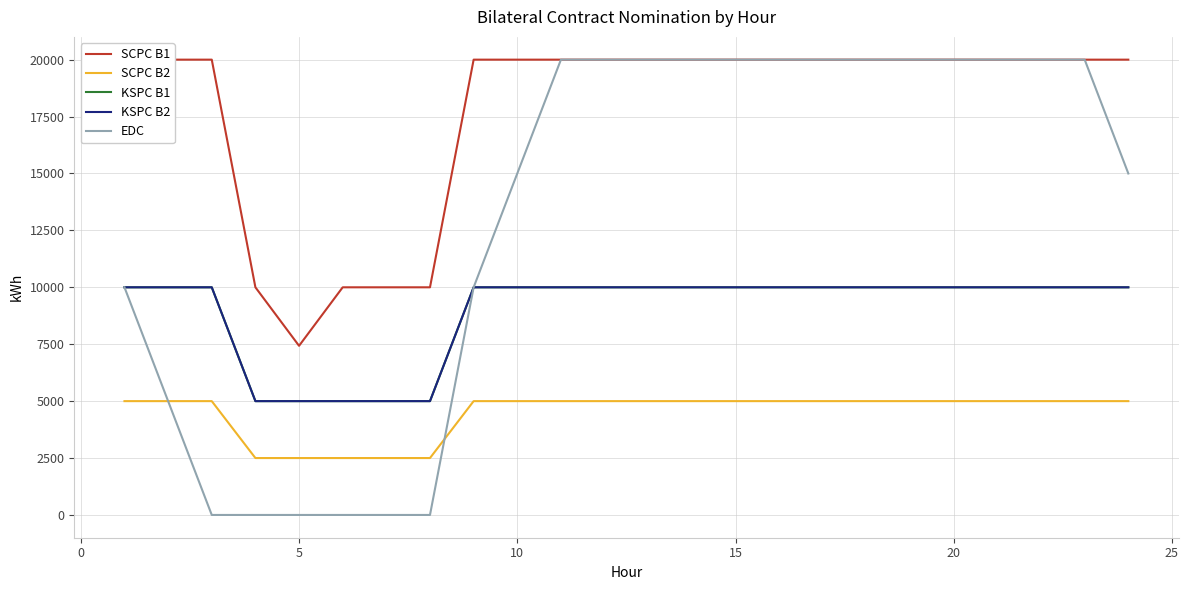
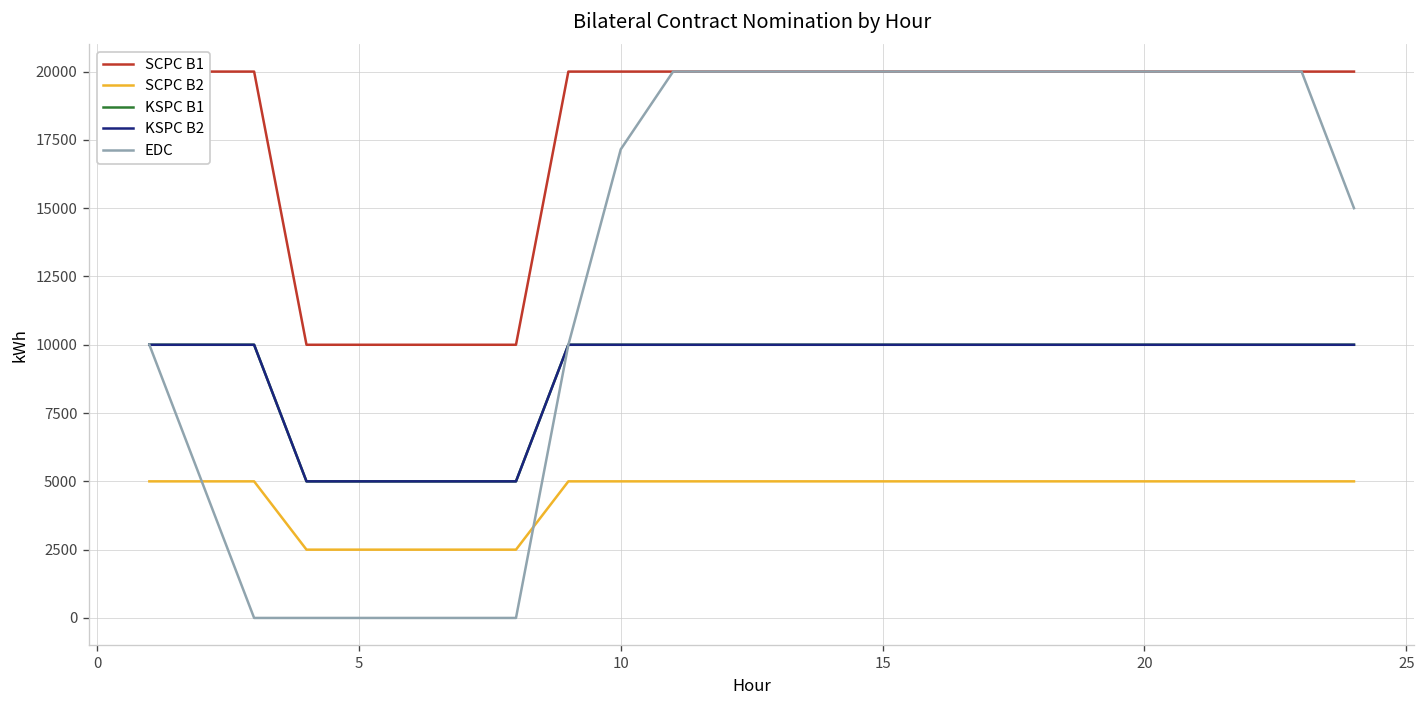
  {
    "SCPC B1": {
-     "5": 7400,
+     "5": 10000,
      "10": 20000
    },
    "SCPC B2": {
      "5": 2500,
      "10": 5000,
      "15": 5000,
      "20": 5000
    },
    "KSPC B2": {
      "5": 5000,
      "10": 10000,
      "15": 10000,
      "20": 10000
    },
    "EDC": {
      "5": 0,
-     "10": 15000
+     "10": 17200
    }
  }
